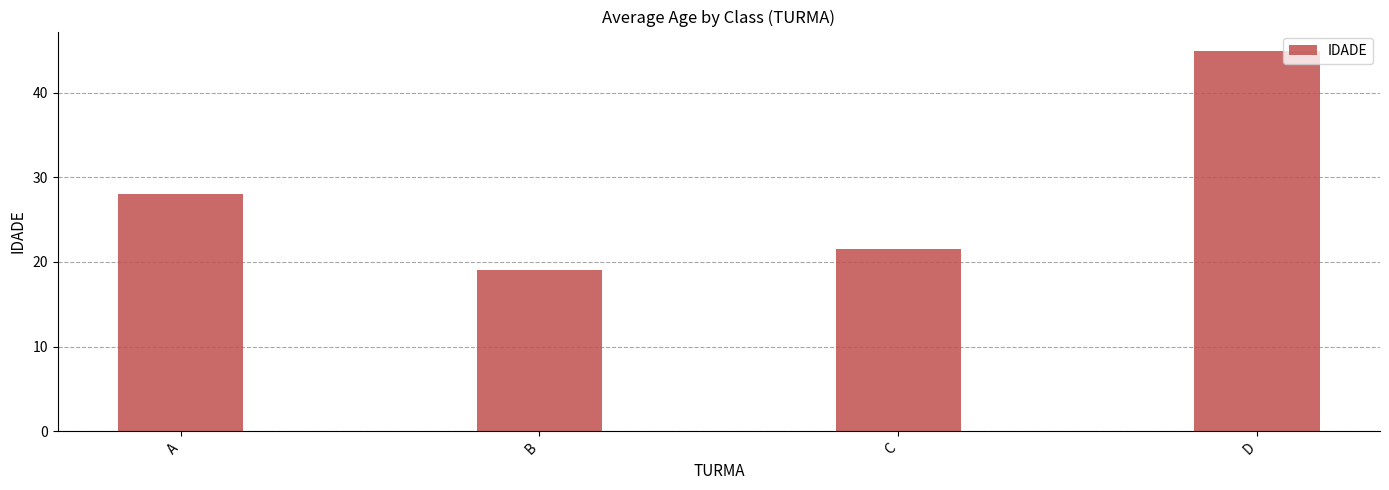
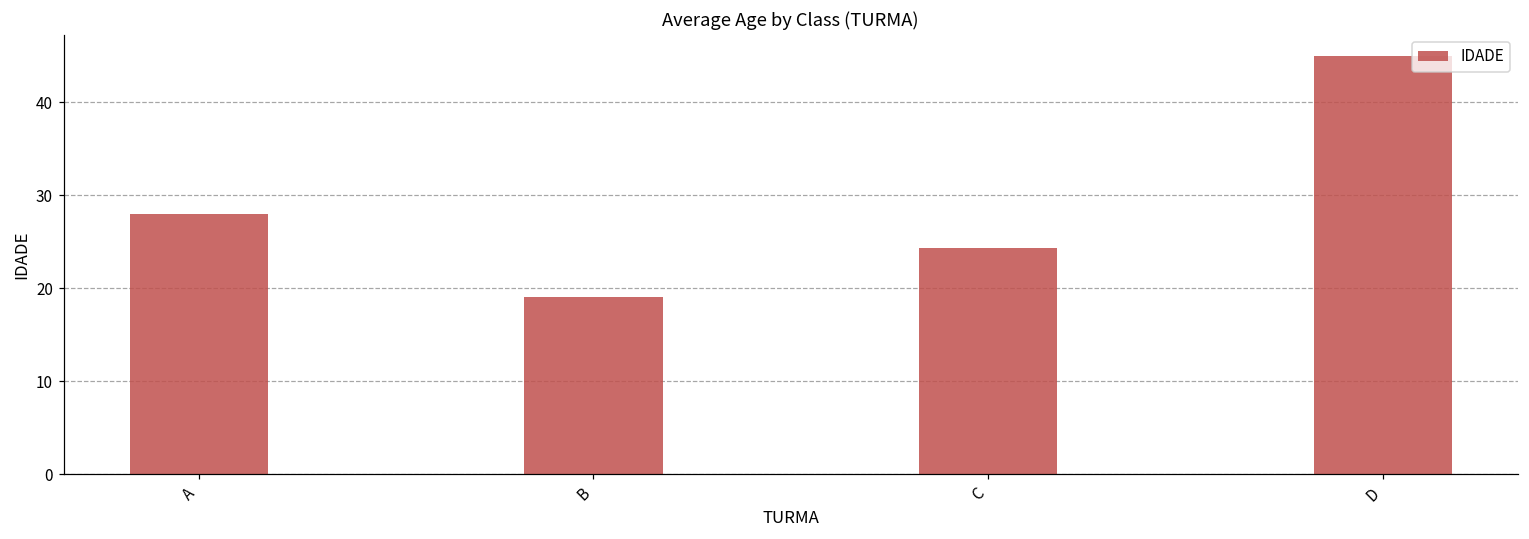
  {
    "A": 28,
    "B": 19,
-   "C": 22,
+   "C": 24,
    "D": 45
  }
